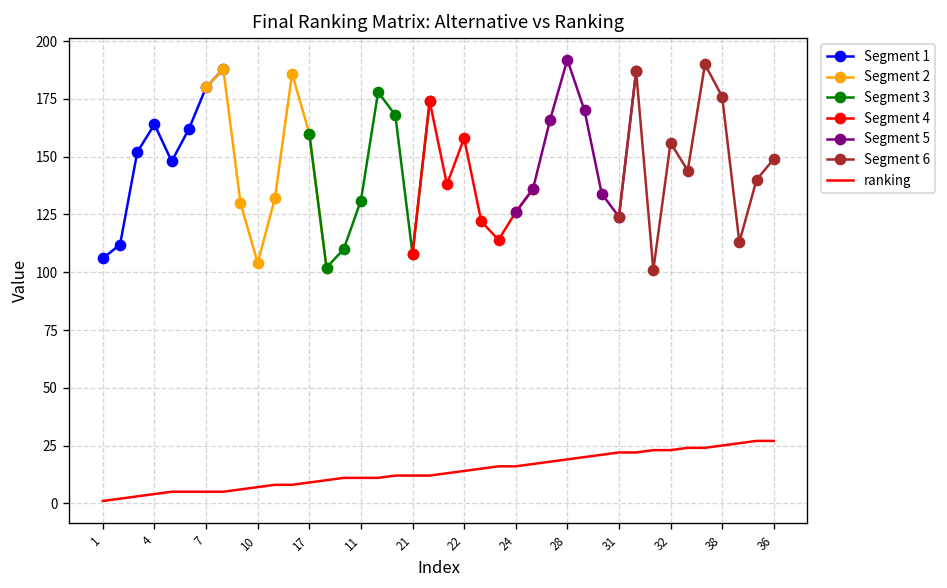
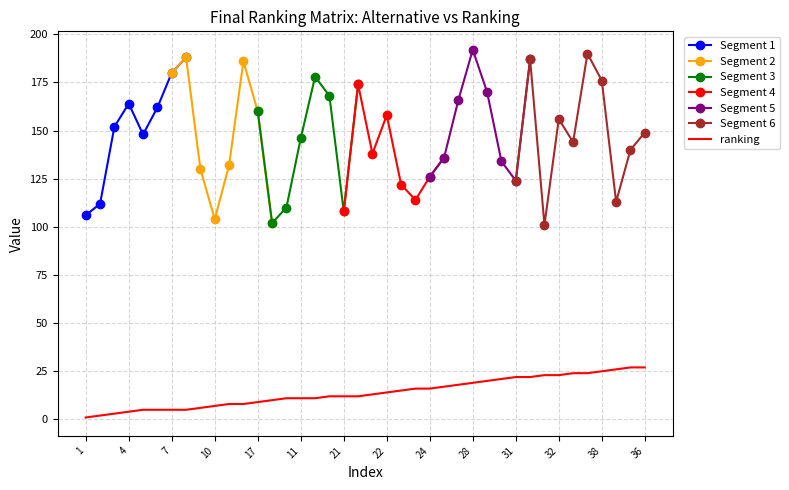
  {
    "Segment 3": {
-     "11": 131
+     "11": 146
    },
    "Segment 6": {
      "36": 149
    }
  }
